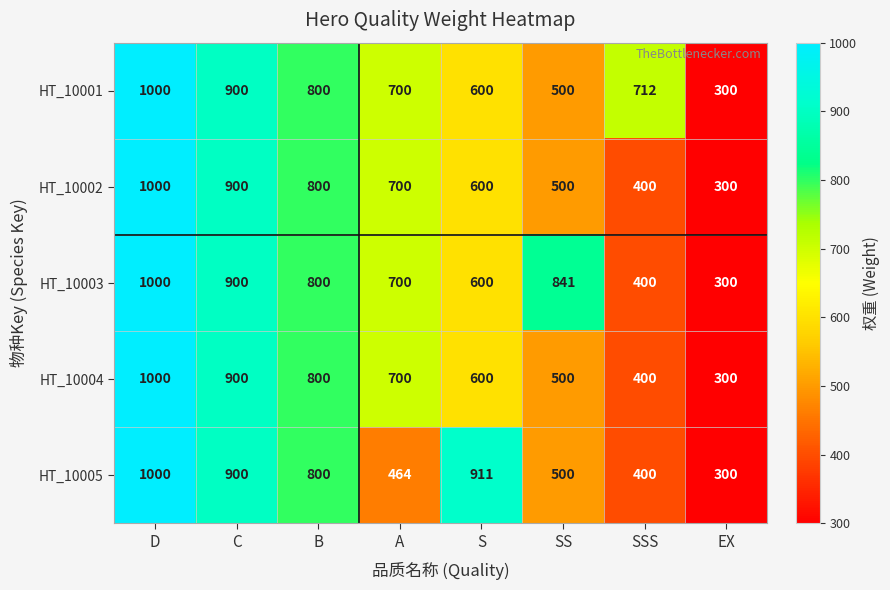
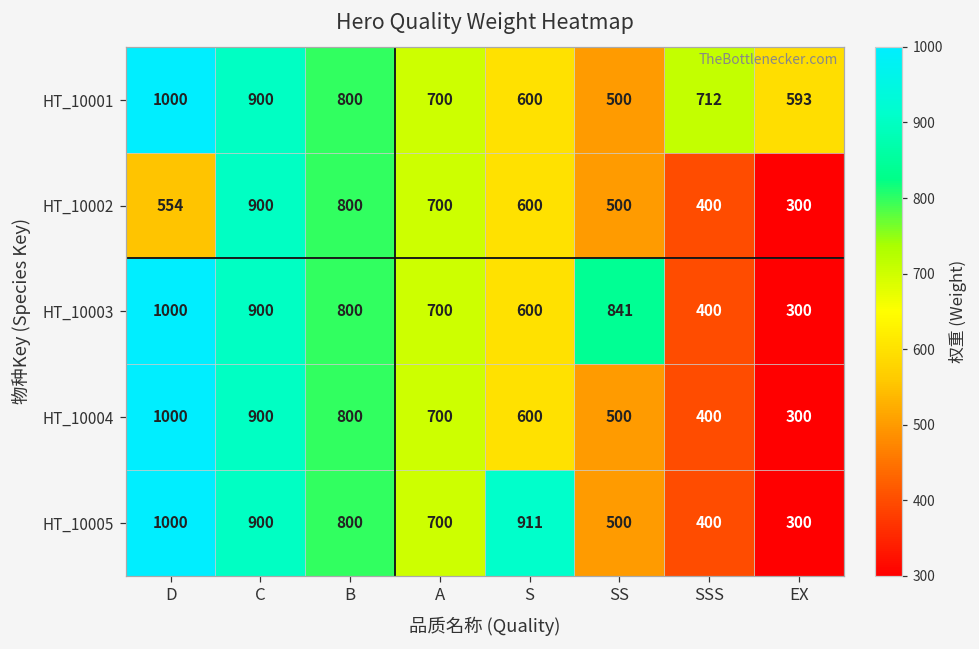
  {
    "HT_10001": {
      "D": 1000,
      "C": 900,
      "B": 800,
      "A": 700,
      "S": 600,
      "SS": 500,
      "SSS": 712,
-     "EX": 300
+     "EX": 593
    },
    "HT_10002": {
-     "D": 1000,
+     "D": 554,
      "C": 900,
      "B": 800,
      "A": 700,
      "S": 600,
      "SS": 500,
      "SSS": 400,
      "EX": 300
    },
    "HT_10003": {
      "D": 1000,
      "C": 900,
      "B": 800,
      "A": 700,
      "S": 600,
      "SS": 841,
      "SSS": 400,
      "EX": 300
    },
    "HT_10004": {
      "D": 1000,
      "C": 900,
      "B": 800,
      "A": 700,
      "S": 600,
      "SS": 500,
      "SSS": 400,
      "EX": 300
    },
    "HT_10005": {
      "D": 1000,
      "C": 900,
      "B": 800,
-     "A": 464,
+     "A": 700,
      "S": 911,
      "SS": 500,
      "SSS": 400,
      "EX": 300
    }
  }
